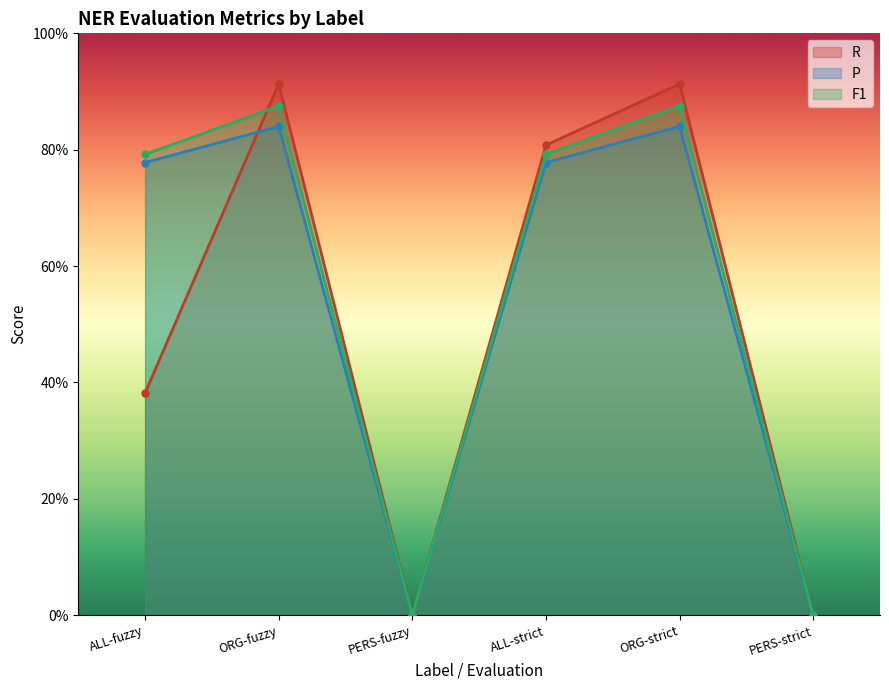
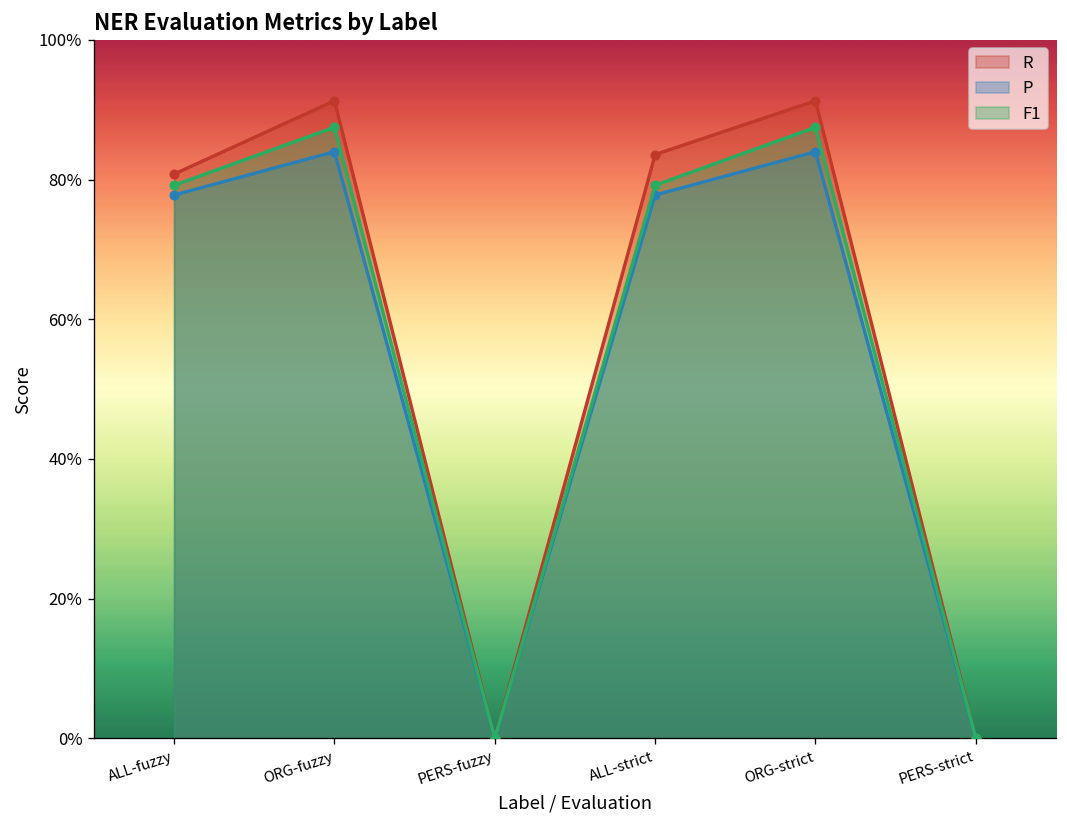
  {
    "R": {
-     "ALL-fuzzy": "38%",
+     "ALL-fuzzy": "81%",
      "ORG-fuzzy": "91%",
-     "ALL-strict": "81%",
+     "ALL-strict": "84%",
      "ORG-strict": "91%"
    }
  }
